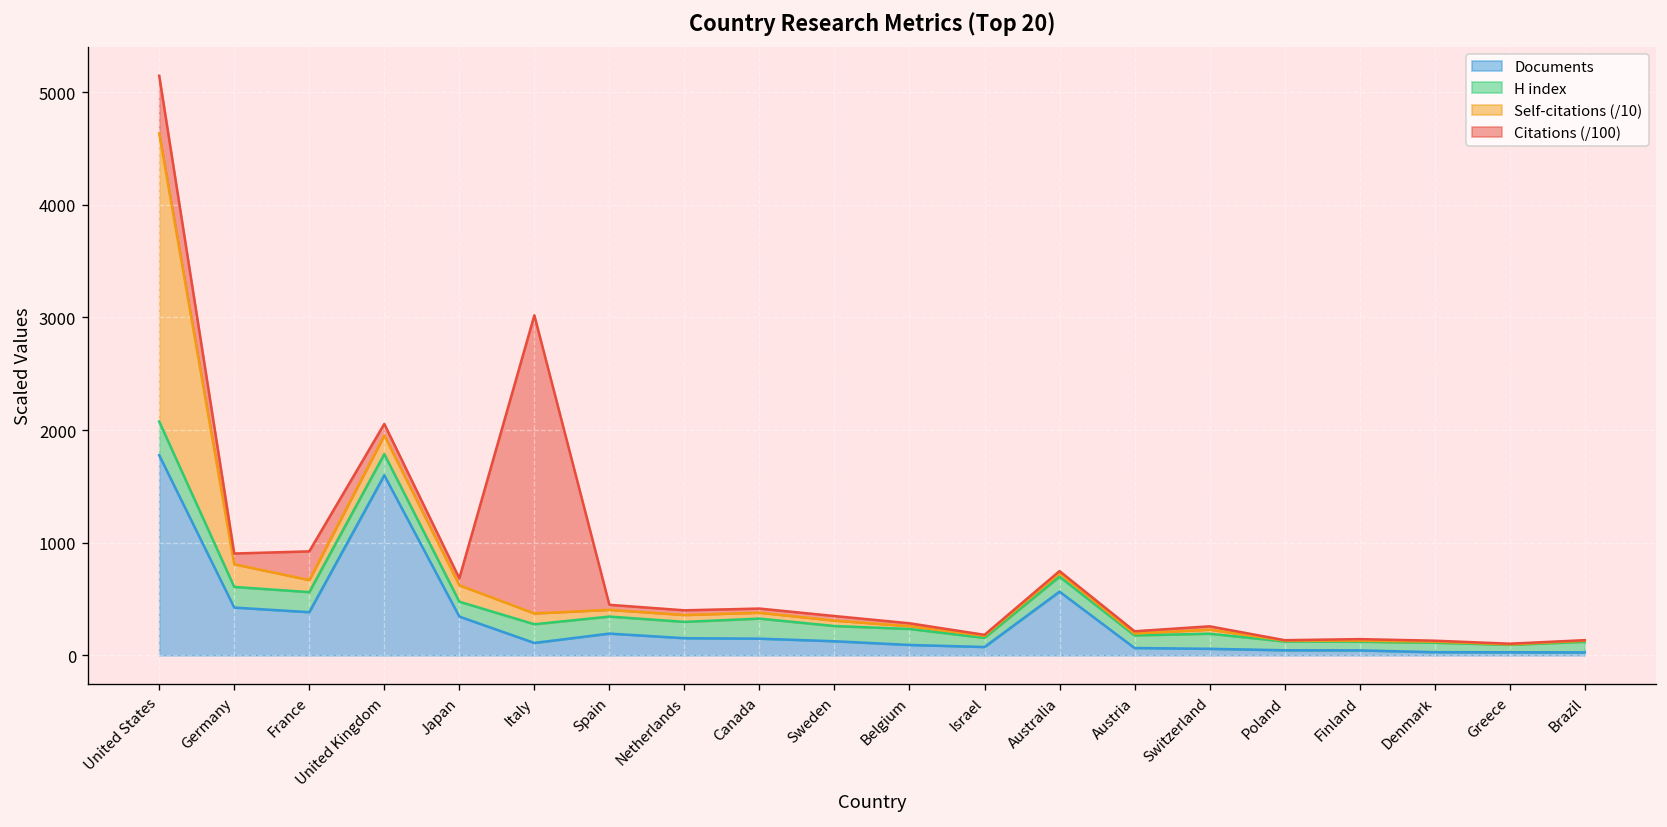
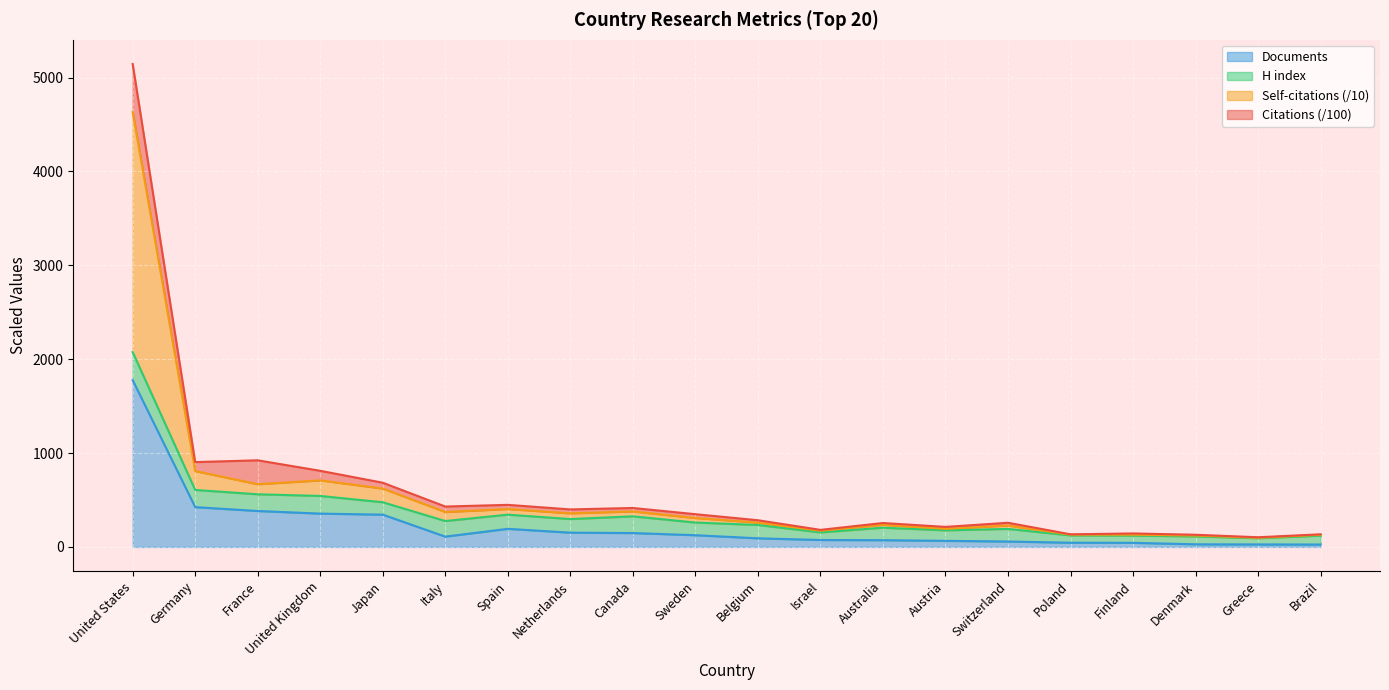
  {
    "Documents": {
      "United States": 1800,
      "Germany": 400,
      "France": 400,
-     "United Kingdom": 1600,
+     "United Kingdom": 400,
      "Japan": 300,
      "Italy": 100,
      "Spain": 200,
      "Netherlands": 200,
      "Canada": 100,
      "Sweden": 100,
      "Belgium": 100,
      "Israel": 100,
-     "Australia": 600,
+     "Australia": 100,
      "Austria": 100,
      "Switzerland": 100,
      "Poland": 0,
      "Finland": 0,
      "Denmark": 0,
      "Greece": 0,
      "Brazil": 0
    },
    "H index": {
      "United States": 300,
      "Germany": 200,
      "France": 200,
      "United Kingdom": 200,
      "Japan": 100,
      "Italy": 200,
      "Spain": 200,
      "Netherlands": 100,
      "Canada": 200,
      "Sweden": 100,
      "Australia": 100,
      "Switzerland": 100
    },
    "Self-citations (/10)": {
      "United States": 2600,
      "Germany": 200,
      "France": 100,
      "United Kingdom": 200,
      "Japan": 100,
      "Italy": 100,
      "Spain": 100,
      "Netherlands": 100,
      "Canada": 100,
      "Sweden": 0,
      "Switzerland": 0
    },
    "Citations (/100)": {
      "United States": 500,
      "Germany": 100,
      "France": 300,
      "United Kingdom": 100,
      "Japan": 100,
-     "Italy": 2600,
+     "Italy": 100,
      "Spain": 0,
      "Netherlands": 0,
      "Canada": 0,
      "Sweden": 0,
      "Switzerland": 0
    }
  }
